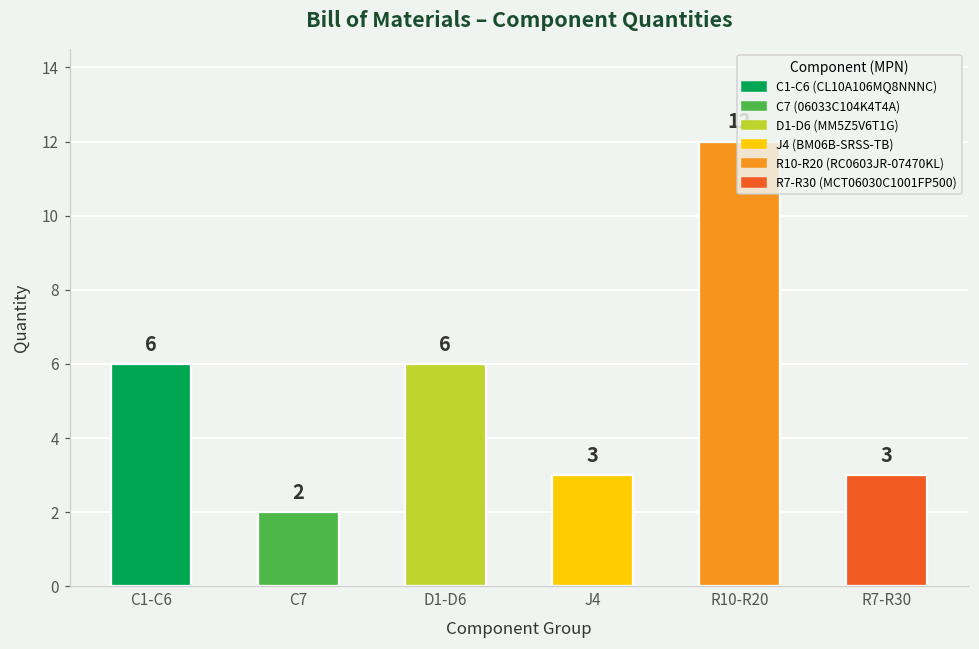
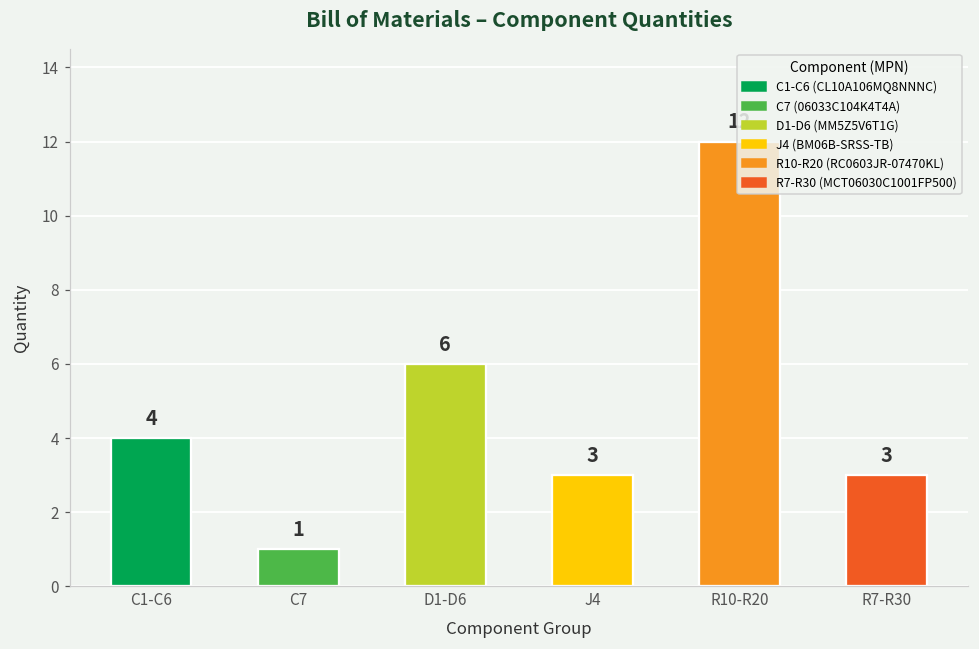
  {
-   "C1-C6": 6,
-   "C7": 2,
+   "C1-C6": 4,
+   "C7": 1,
    "D1-D6": 6,
    "J4": 3,
    "R7-R30": 3
  }
